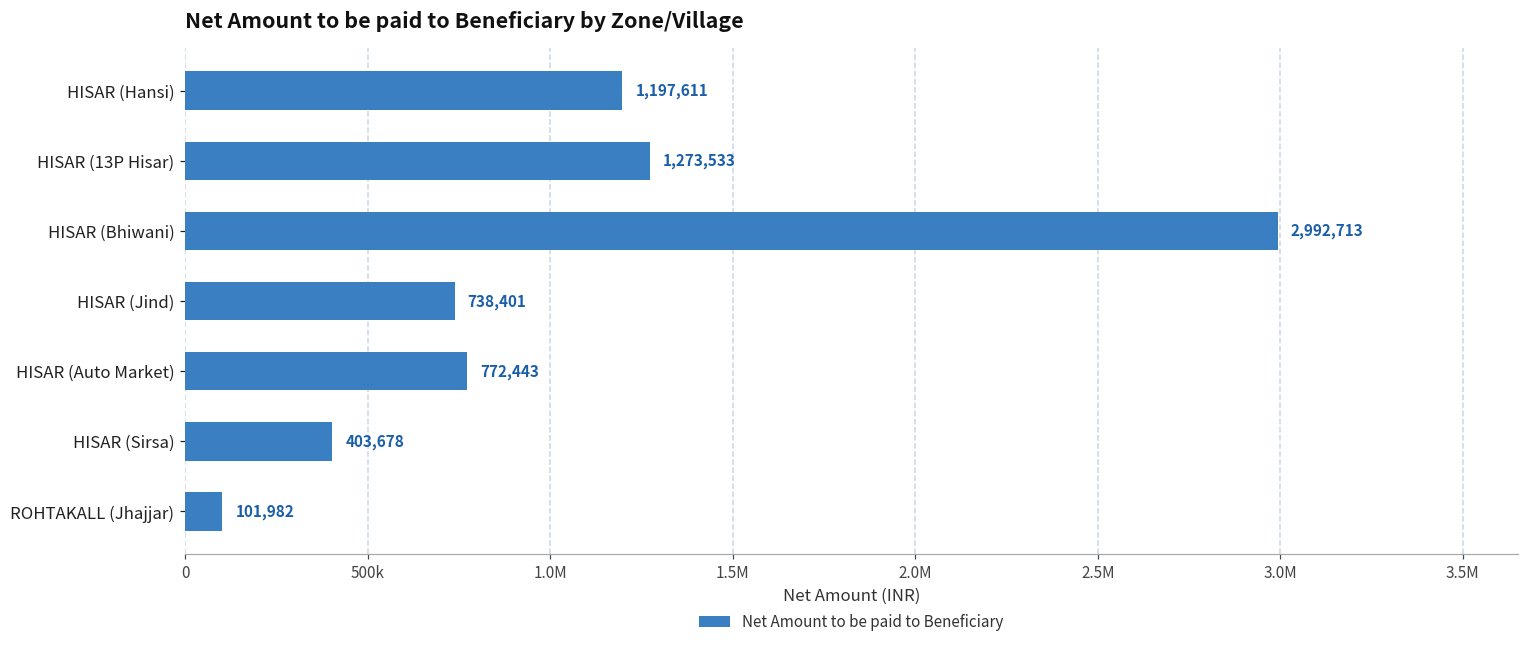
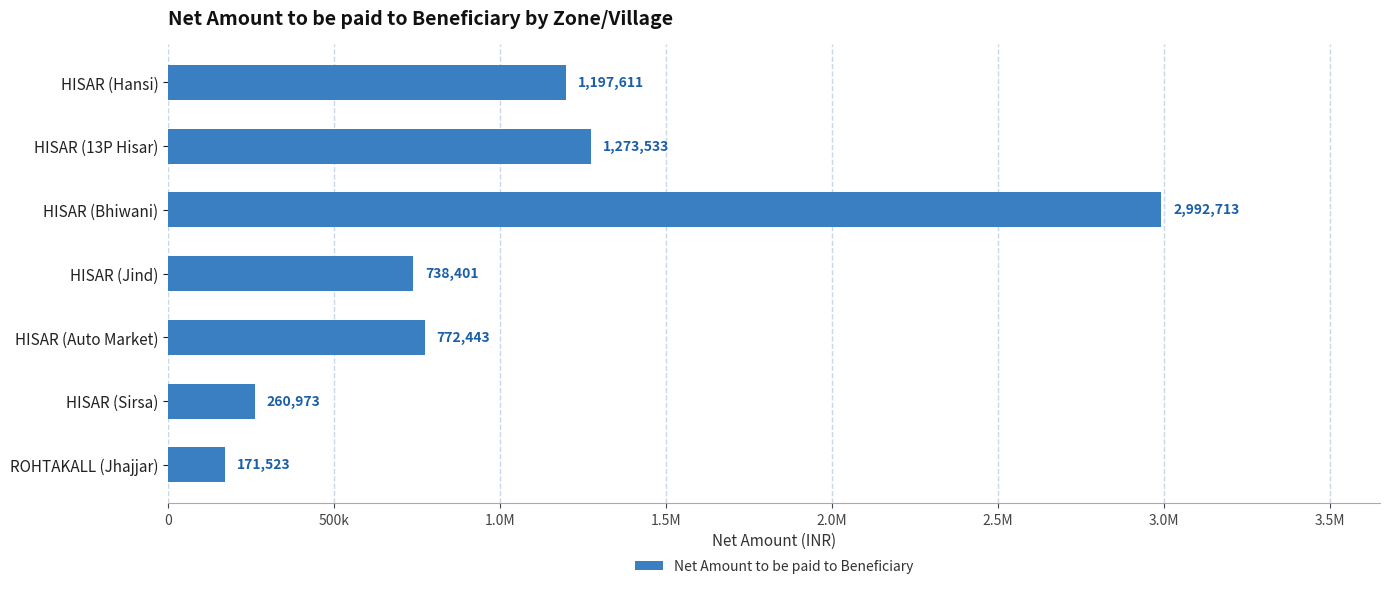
  {
    "HISAR (Hansi)": "1,197,611",
    "HISAR (13P Hisar)": "1,273,533",
    "HISAR (Bhiwani)": "2,992,713",
    "HISAR (Jind)": "738,401",
    "HISAR (Auto Market)": "772,443",
-   "HISAR (Sirsa)": "403,678",
-   "ROHTAKALL (Jhajjar)": "101,982"
+   "HISAR (Sirsa)": "260,973",
+   "ROHTAKALL (Jhajjar)": "171,523"
  }
